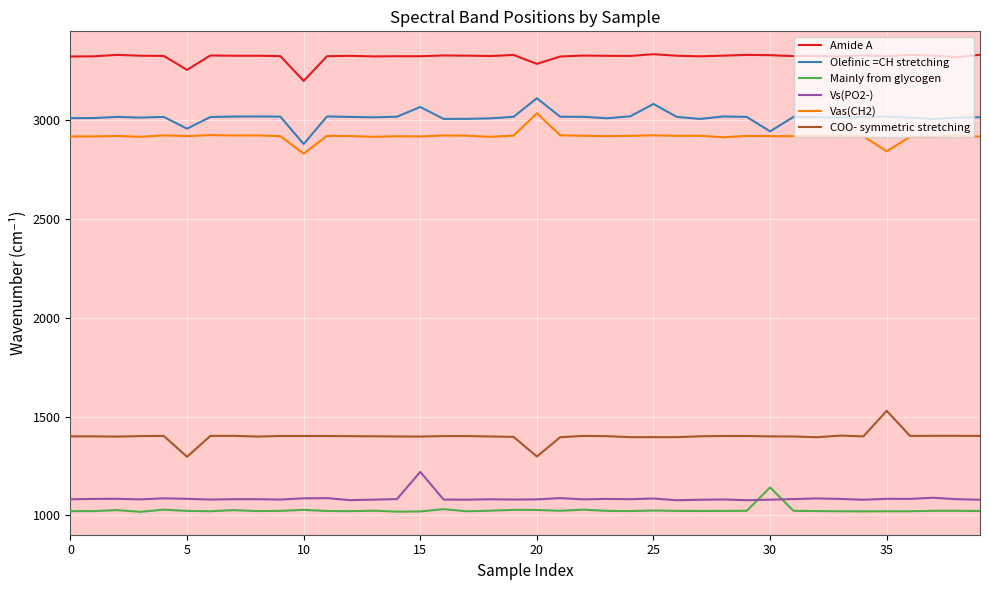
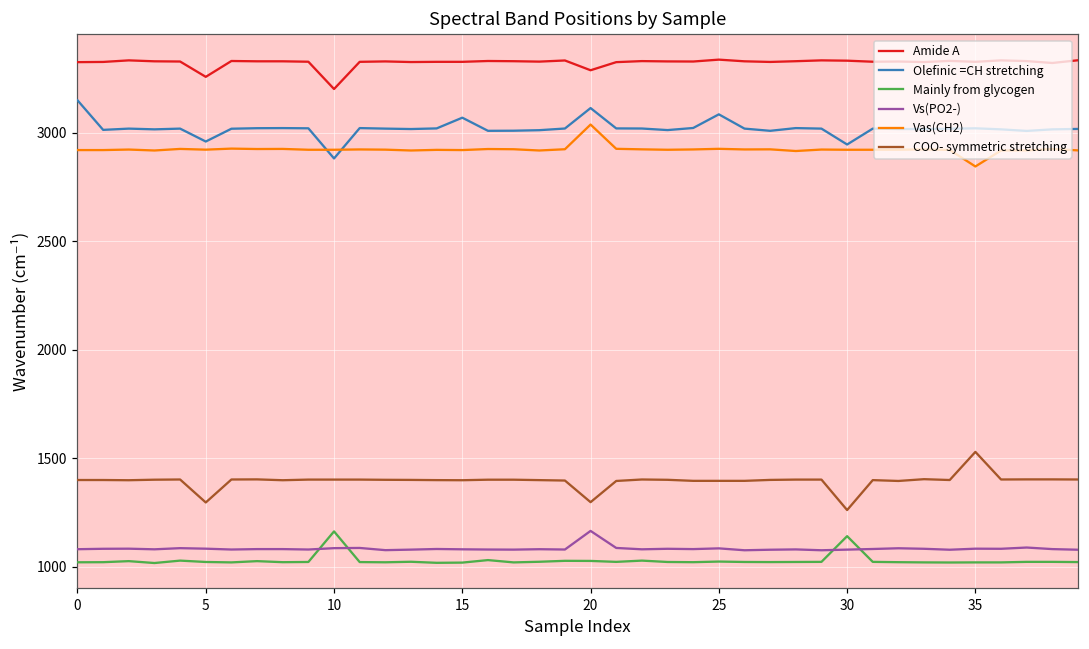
  {
    "Amide A": {
      "0": 3320,
      "5": 3260,
      "10": 3200,
      "15": 3330,
      "20": 3290,
      "25": 3340,
      "30": 3330
    },
    "Olefinic =CH stretching": {
-     "0": 3010,
+     "0": 3150,
      "5": 2960,
      "10": 2880,
      "15": 3070,
      "20": 3110,
      "25": 3080,
      "30": 2940
    },
    "Mainly from glycogen": {
      "0": 1020,
      "5": 1020,
-     "10": 1030,
+     "10": 1160,
      "15": 1020,
      "20": 1030,
      "25": 1020,
      "30": 1140,
      "35": 1020
    },
    "Vs(PO2-)": {
      "0": 1080,
      "5": 1080,
      "10": 1090,
-     "15": 1220,
-     "20": 1080,
+     "15": 1080,
+     "20": 1170,
      "25": 1080,
      "30": 1080,
      "35": 1080
    },
    "Vas(CH2)": {
      "0": 2920,
      "5": 2920,
-     "10": 2830,
+     "10": 2920,
      "15": 2920,
      "20": 3040,
      "25": 2930,
      "30": 2920,
      "35": 2840
    },
    "COO- symmetric stretching": {
      "0": 1400,
      "5": 1300,
      "10": 1400,
      "15": 1400,
      "20": 1300,
      "25": 1400,
-     "30": 1400,
+     "30": 1260,
      "35": 1530
    }
  }
